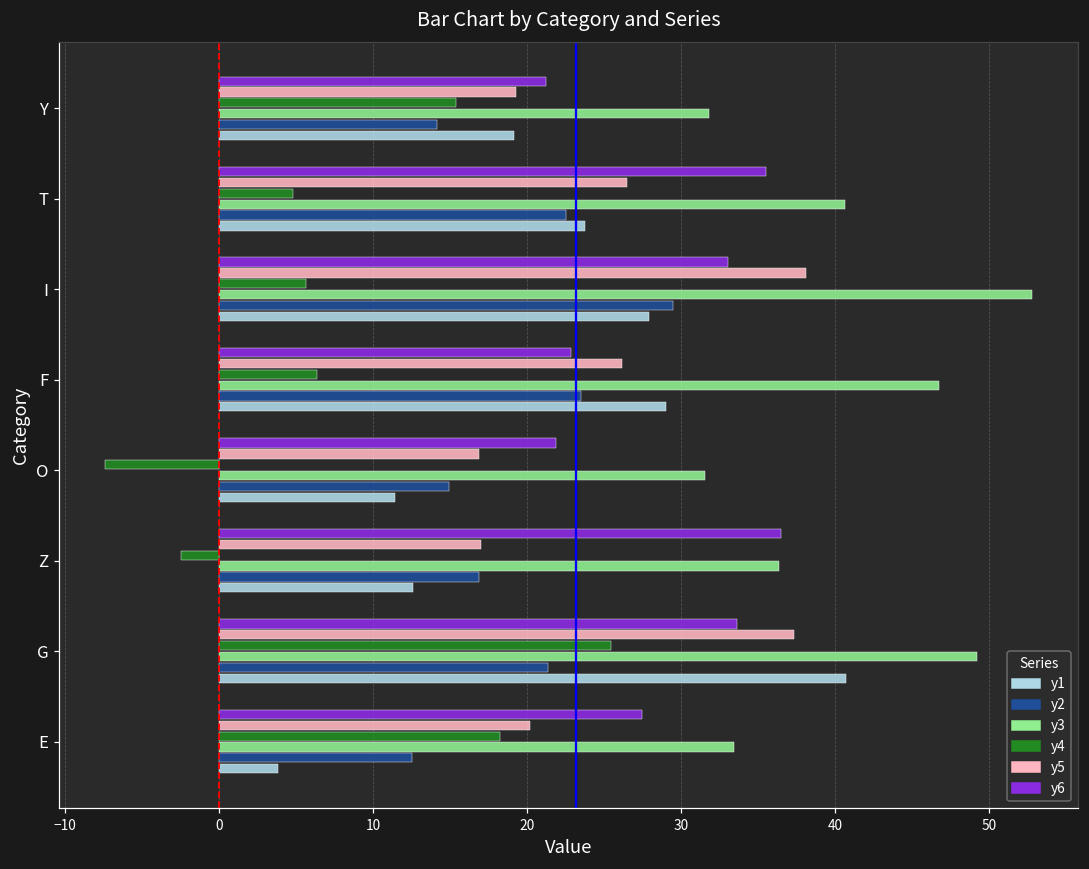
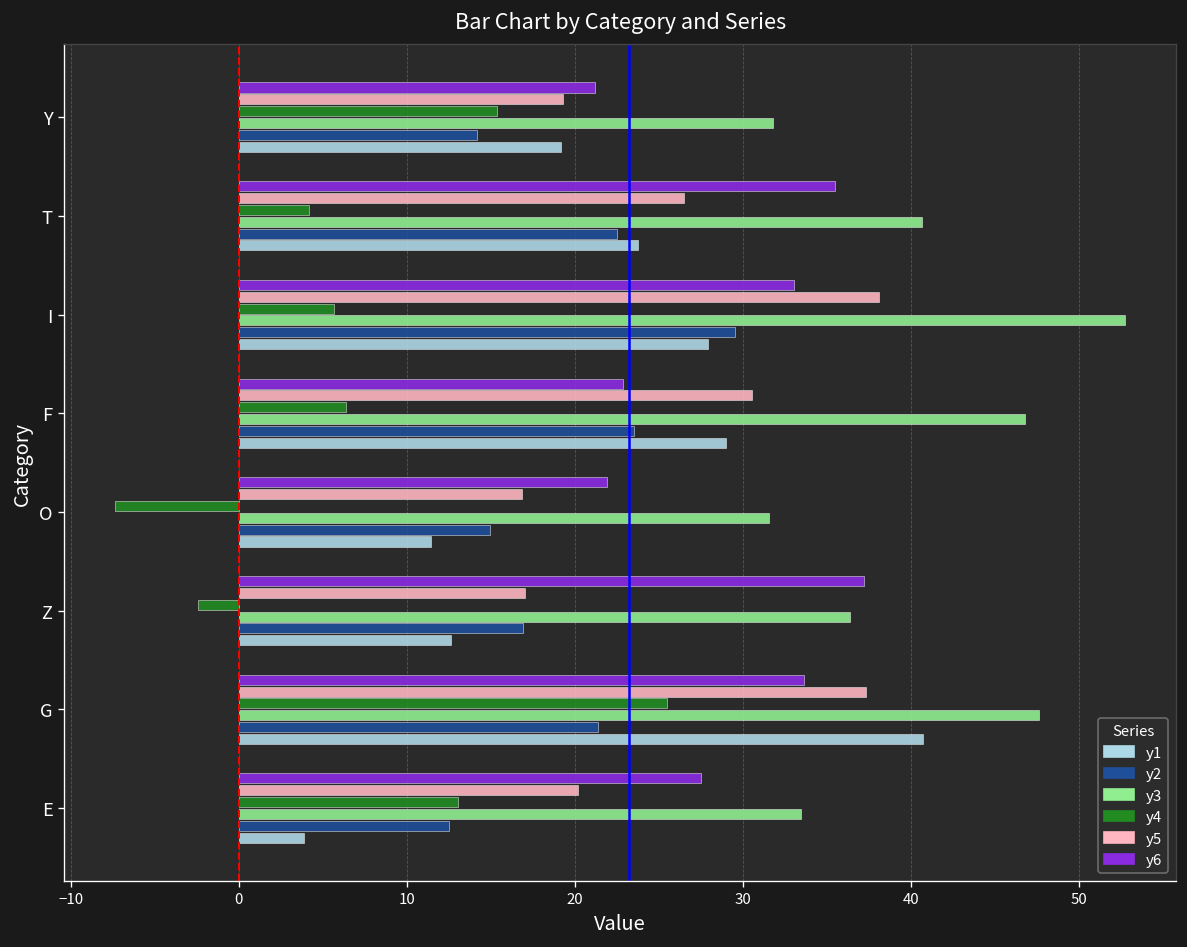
  {
    "y1": {
      "Y": 19.1,
      "T": 23.7,
      "I": 28.0,
      "F": 29.0,
      "O": 11.4,
      "Z": 12.6,
      "G": 40.7,
      "E": 3.9
    },
    "y2": {
      "Y": 14.2,
      "T": 22.5,
      "I": 29.5,
      "F": 23.5,
      "O": 14.9,
      "Z": 16.9,
      "G": 21.4,
      "E": 12.5
    },
    "y3": {
      "Y": 31.8,
      "T": 40.7,
      "I": 52.8,
      "F": 46.8,
      "O": 31.6,
      "Z": 36.4,
-     "G": 49.2,
+     "G": 47.6,
      "E": 33.5
    },
    "y4": {
      "Y": 15.4,
-     "T": 4.8,
+     "T": 4.2,
      "I": 5.6,
      "F": 6.4,
      "O": -7.4,
      "Z": -2.4,
      "G": 25.5,
-     "E": 18.2
+     "E": 13.1
    },
    "y5": {
      "Y": 19.3,
      "T": 26.5,
      "I": 38.1,
-     "F": 26.1,
+     "F": 30.6,
      "O": 16.9,
      "Z": 17.0,
      "G": 37.4,
      "E": 20.2
    },
    "y6": {
      "Y": 21.2,
      "T": 35.5,
      "I": 33.1,
      "F": 22.9,
      "O": 21.9,
-     "Z": 36.5,
+     "Z": 37.2,
      "G": 33.6,
      "E": 27.5
    }
  }
